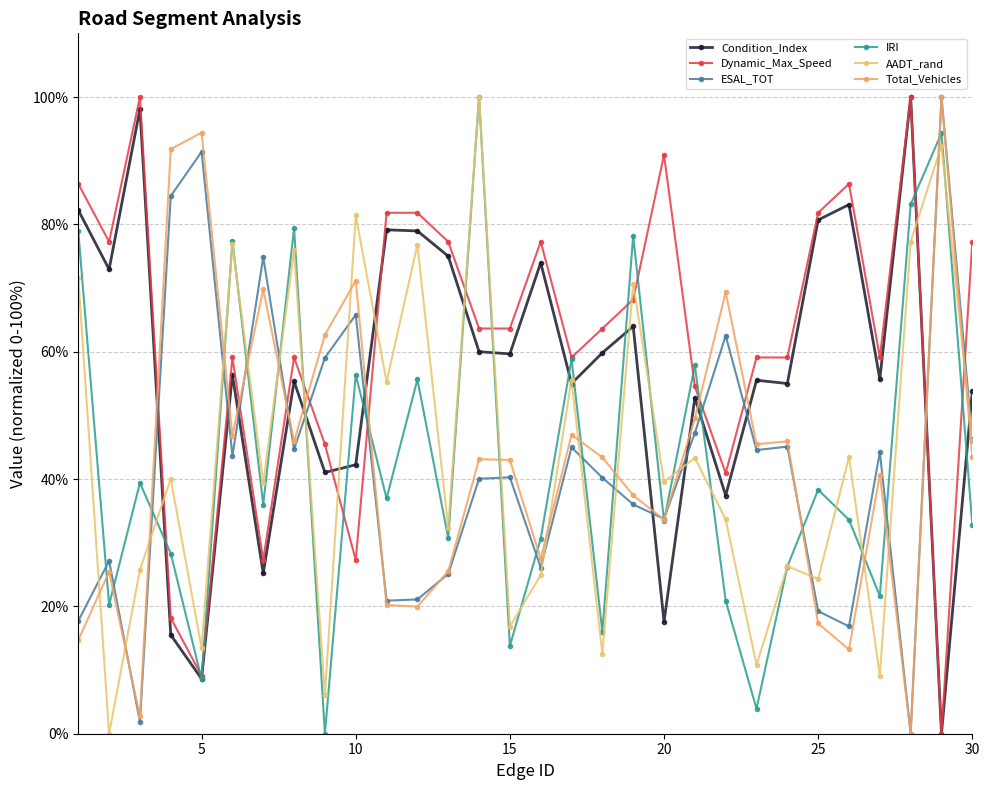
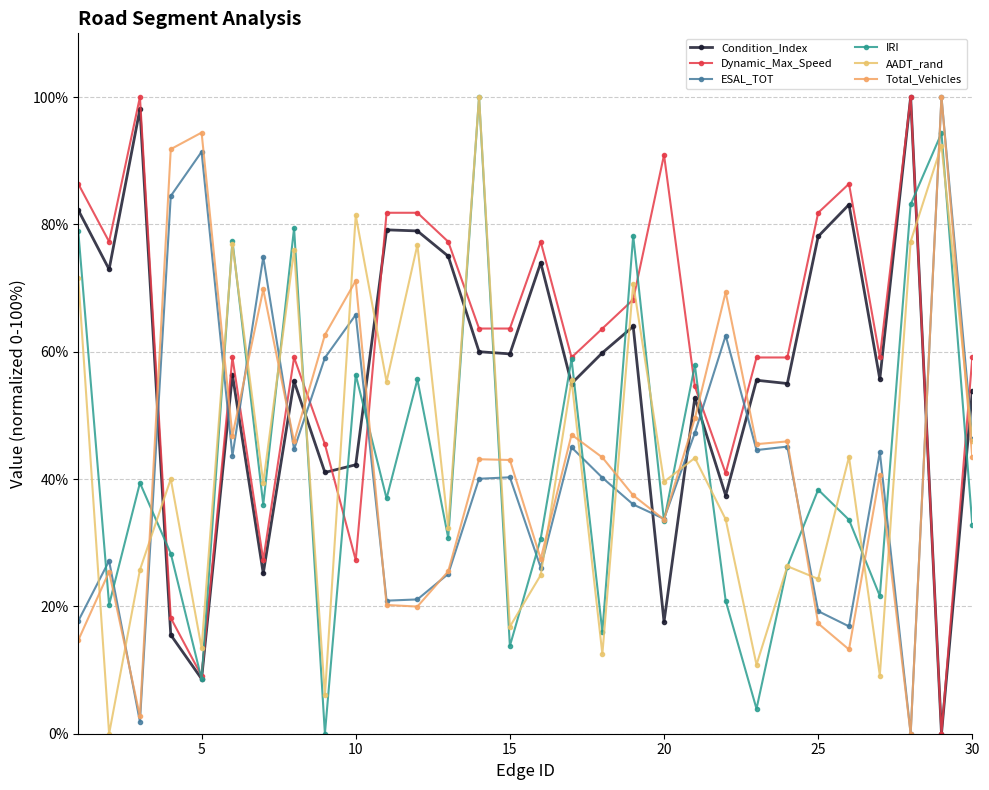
  {
    "Condition_Index": {
      "10": "42%",
      "15": "60%",
      "20": "18%",
-     "25": "81%",
+     "25": "78%",
      "30": "54%"
    },
    "Dynamic_Max_Speed": {
      "5": "9%",
      "10": "27%",
      "15": "64%",
      "20": "91%",
      "25": "82%",
-     "30": "77%"
+     "30": "59%"
    }
  }
